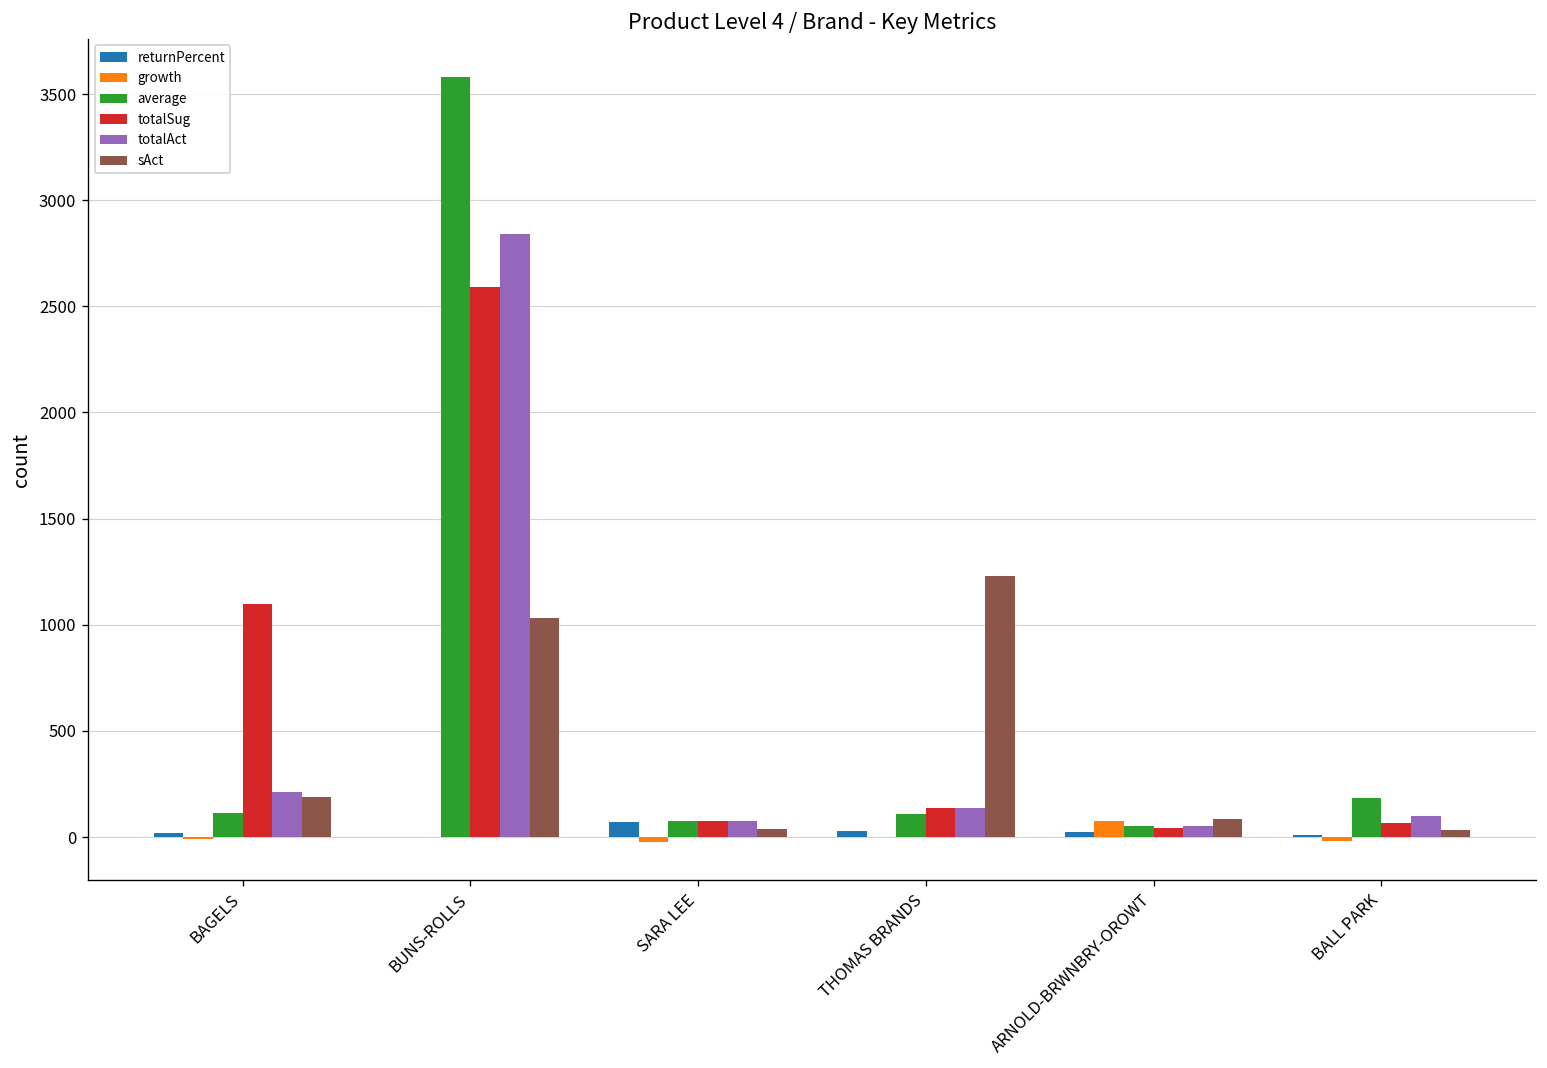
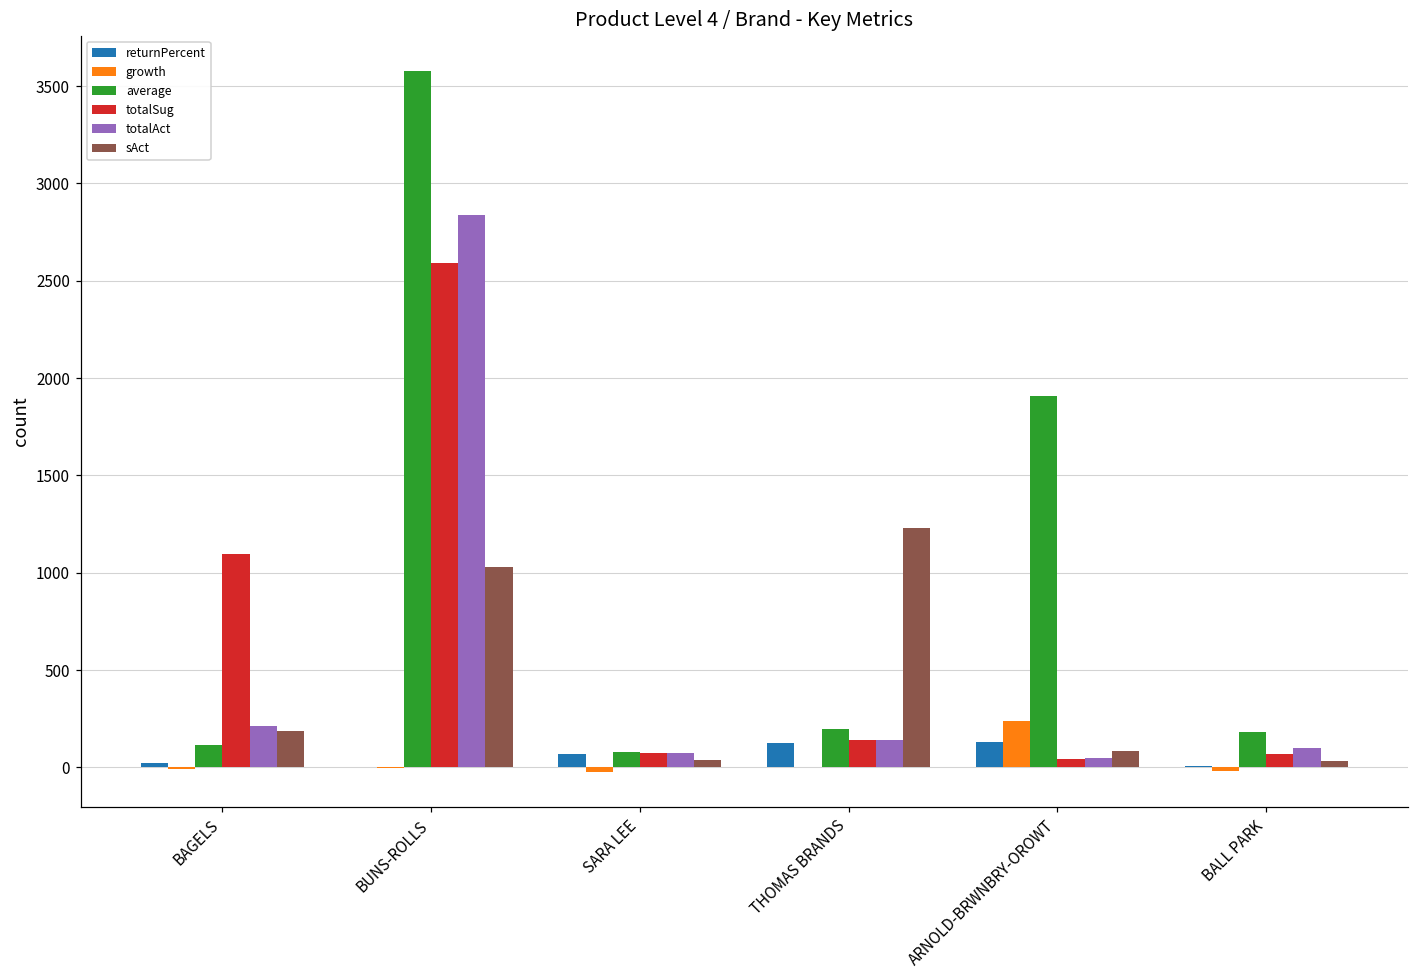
  {
    "returnPercent": {
      "BAGELS": 20,
      "SARA LEE": 70,
-     "THOMAS BRANDS": 30,
-     "ARNOLD-BRWNBRY-OROWT": 30
+     "THOMAS BRANDS": 130,
+     "ARNOLD-BRWNBRY-OROWT": 130
    },
    "growth": {
      "SARA LEE": -20,
-     "ARNOLD-BRWNBRY-OROWT": 70,
+     "ARNOLD-BRWNBRY-OROWT": 240,
      "BALL PARK": -20
    },
    "average": {
      "BAGELS": 120,
      "BUNS-ROLLS": 3580,
      "SARA LEE": 80,
-     "THOMAS BRANDS": 110,
-     "ARNOLD-BRWNBRY-OROWT": 50,
+     "THOMAS BRANDS": 200,
+     "ARNOLD-BRWNBRY-OROWT": 1910,
      "BALL PARK": 180
    },
    "totalSug": {
      "BAGELS": 1100,
      "BUNS-ROLLS": 2590,
      "SARA LEE": 70,
      "THOMAS BRANDS": 140,
      "ARNOLD-BRWNBRY-OROWT": 40,
      "BALL PARK": 70
    },
    "totalAct": {
      "BAGELS": 210,
      "BUNS-ROLLS": 2840,
      "SARA LEE": 70,
      "THOMAS BRANDS": 140,
      "ARNOLD-BRWNBRY-OROWT": 50,
      "BALL PARK": 100
    },
    "sAct": {
      "BAGELS": 190,
      "BUNS-ROLLS": 1030,
      "SARA LEE": 40,
      "THOMAS BRANDS": 1230,
      "ARNOLD-BRWNBRY-OROWT": 90,
      "BALL PARK": 30
    }
  }
